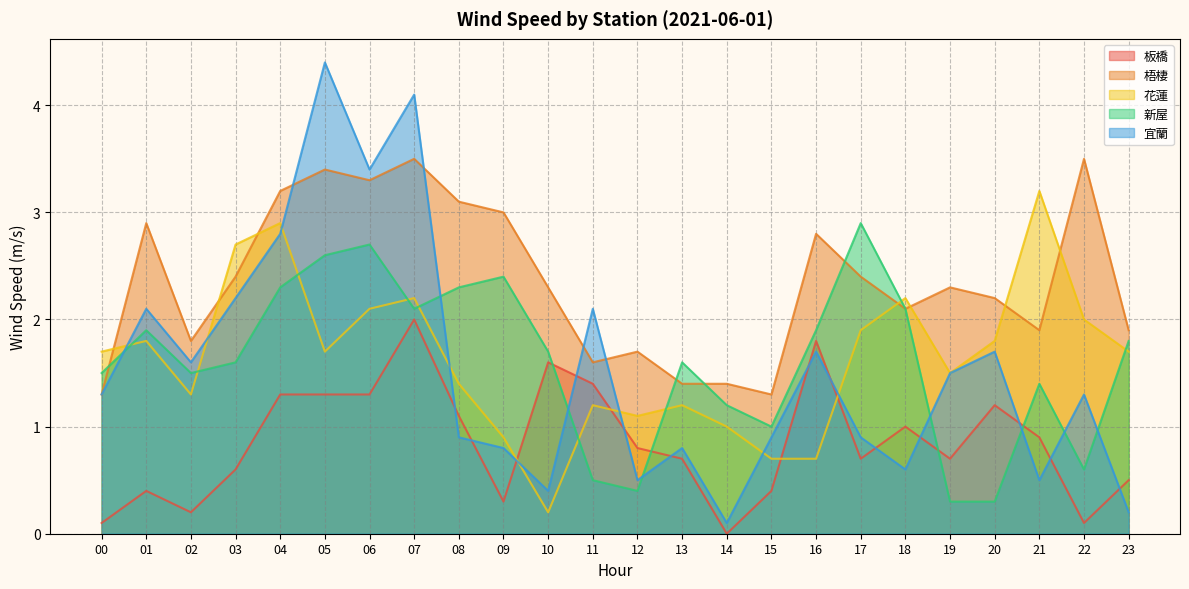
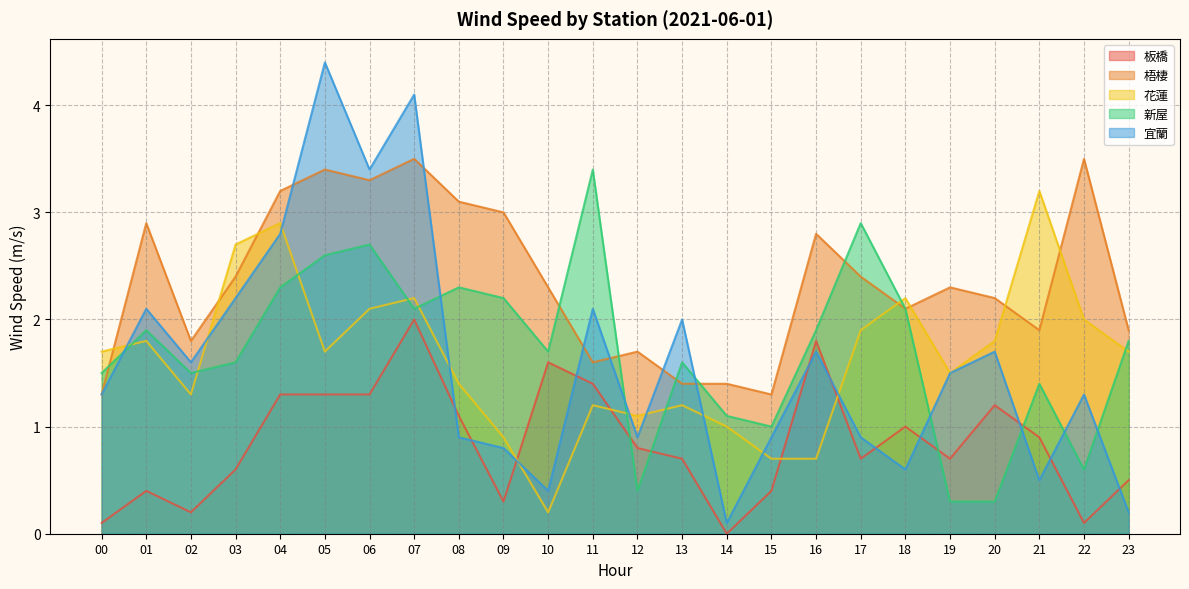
  {
    "新屋": {
      "00": 1.5,
      "01": 1.9,
      "02": 1.5,
      "03": 1.6,
      "04": 2.3,
      "05": 2.6,
      "06": 2.7,
      "07": 2.1,
      "08": 2.3,
-     "09": 2.4,
+     "09": 2.2,
      "10": 1.7,
-     "11": 0.5,
+     "11": 3.4,
      "12": 0.4,
      "13": 1.6,
-     "14": 1.2,
+     "14": 1.1,
      "15": 1.0,
      "16": 1.9,
      "17": 2.9,
      "19": 0.3,
      "20": 0.3,
      "21": 1.4,
      "22": 0.6,
      "23": 1.8
    },
    "宜蘭": {
      "01": 2.1,
      "02": 1.6,
      "03": 2.2,
      "04": 2.8,
      "05": 4.4,
      "06": 3.4,
      "07": 4.1,
      "08": 0.9,
      "09": 0.8,
      "10": 0.4,
      "11": 2.1,
-     "12": 0.5,
-     "13": 0.8,
+     "12": 0.9,
+     "13": 2.0,
      "14": 0.1,
      "15": 0.9,
      "16": 1.7,
      "17": 0.9,
      "18": 0.6,
      "20": 1.7,
      "21": 0.5,
      "22": 1.3,
      "23": 0.2
    }
  }
